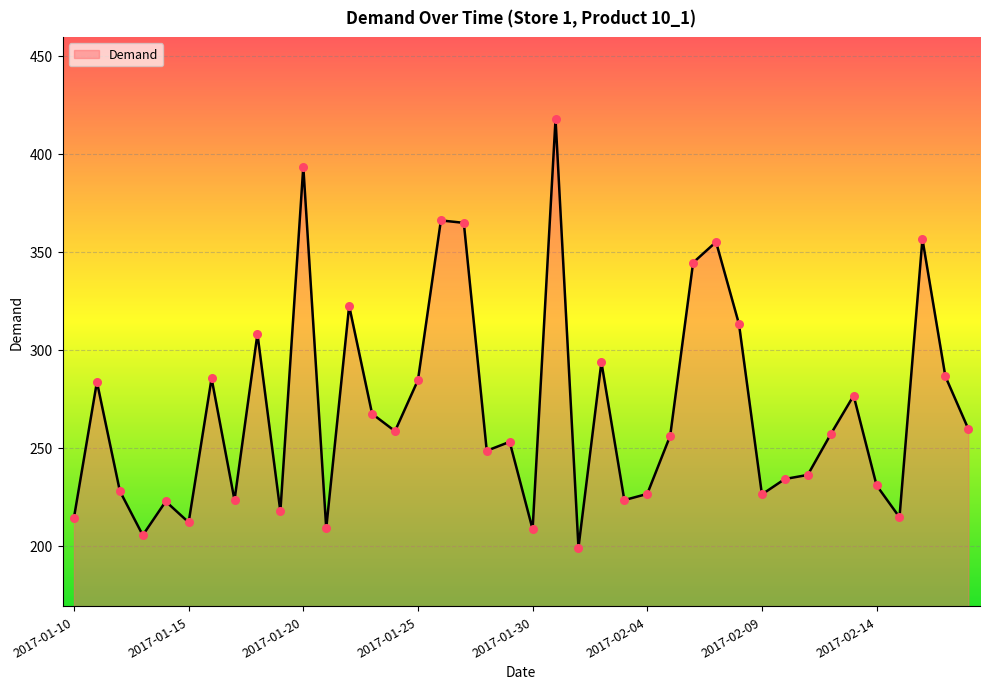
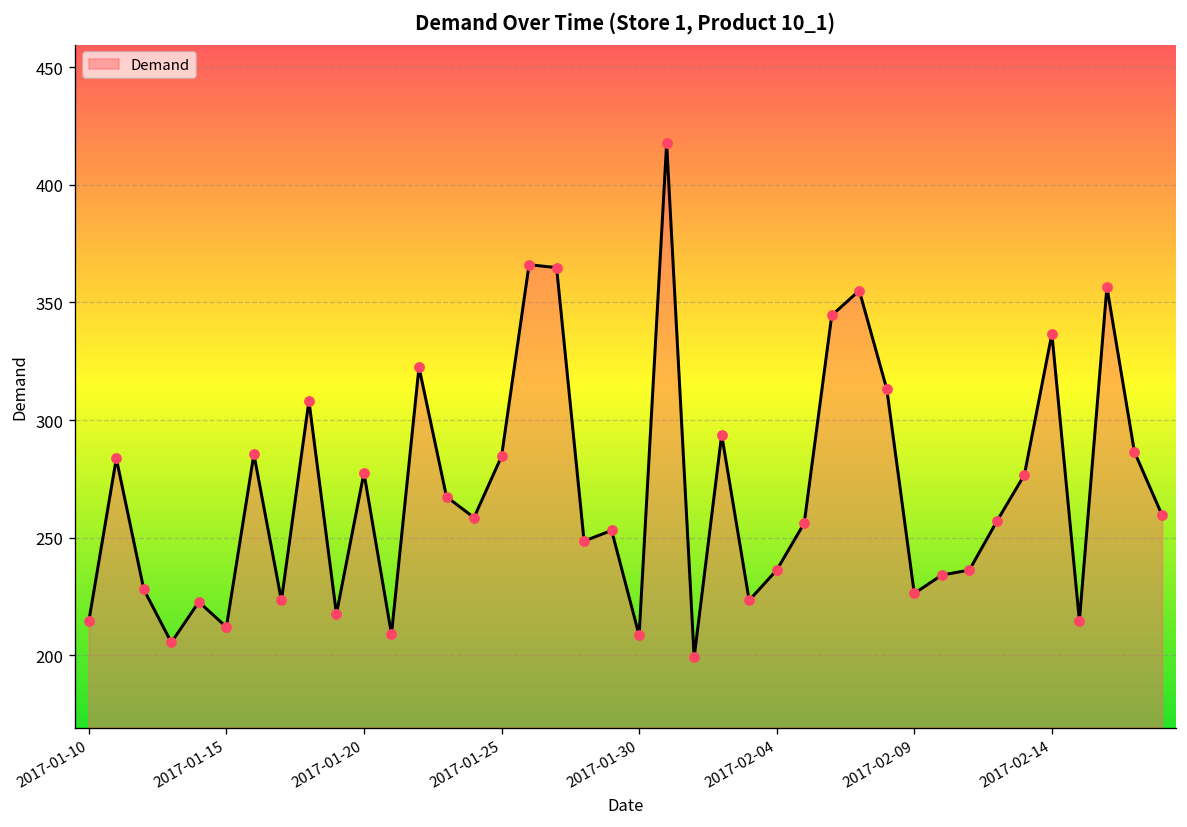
  {
    "2017-01-10": 214,
    "2017-01-15": 212,
-   "2017-01-20": 393,
+   "2017-01-20": 278,
    "2017-01-25": 285,
    "2017-01-30": 208,
-   "2017-02-04": 227,
+   "2017-02-04": 236,
    "2017-02-09": 226,
-   "2017-02-14": 231
+   "2017-02-14": 337
  }
